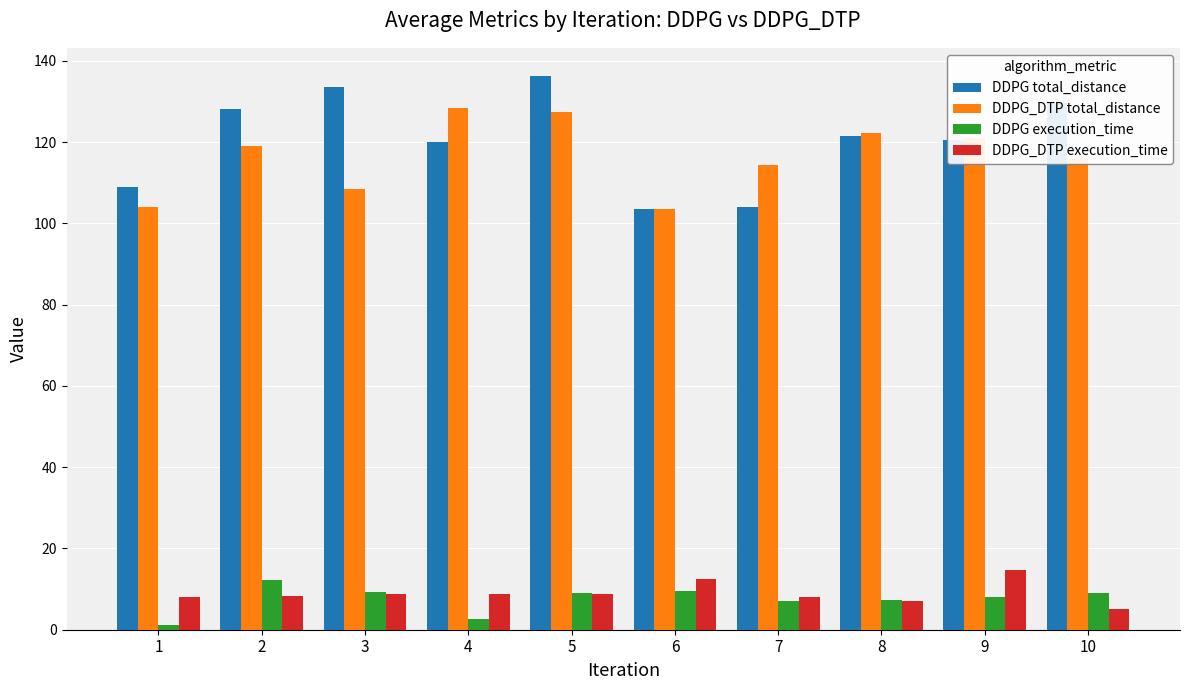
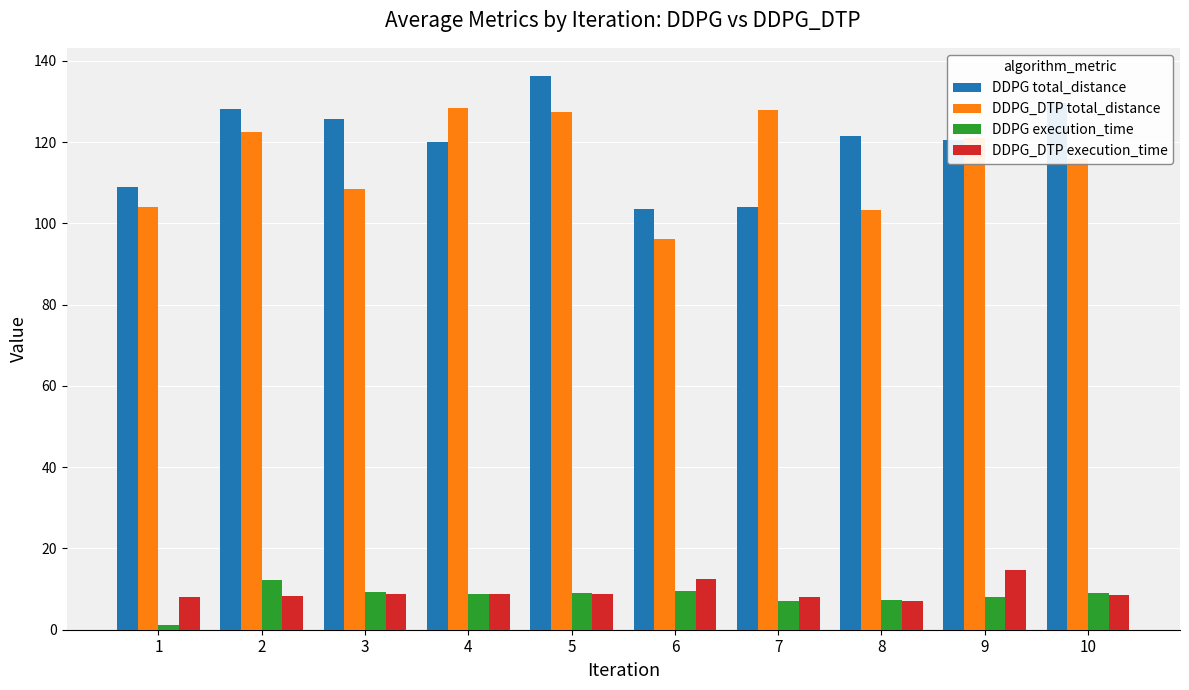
  {
    "DDPG total_distance": {
      "1": 109,
      "2": 128,
-     "3": 134,
+     "3": 126,
      "4": 120,
      "5": 136,
      "6": 103,
      "7": 104,
      "8": 122
    },
    "DDPG_DTP total_distance": {
      "1": 104,
-     "2": 119,
+     "2": 123,
      "3": 108,
      "4": 128,
      "5": 127,
-     "6": 104,
-     "7": 114,
-     "8": 122
+     "6": 96,
+     "7": 128,
+     "8": 103
    },
    "DDPG execution_time": {
      "1": 1,
      "2": 12,
      "3": 9,
-     "4": 3,
+     "4": 9,
      "5": 9,
      "6": 10,
      "7": 7,
      "8": 7,
      "9": 8,
      "10": 9
    },
    "DDPG_DTP execution_time": {
      "1": 8,
      "2": 8,
      "3": 9,
      "4": 9,
      "5": 9,
      "6": 13,
      "7": 8,
      "8": 7,
      "9": 15,
-     "10": 5
+     "10": 8
    }
  }
